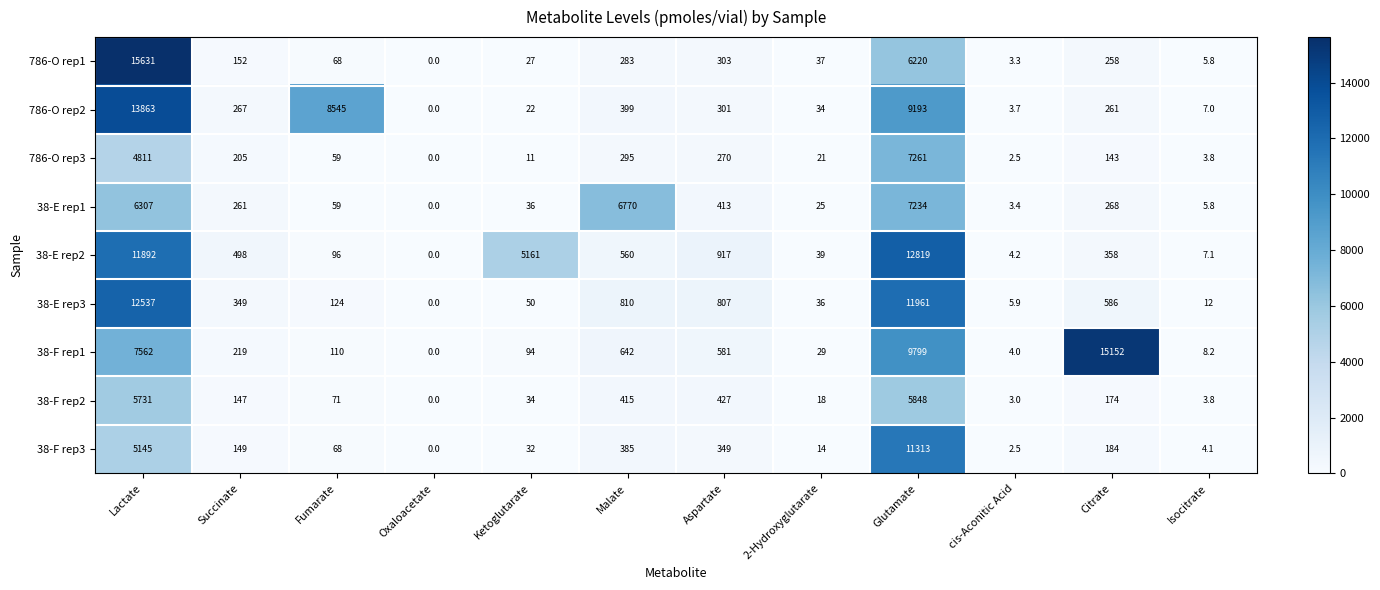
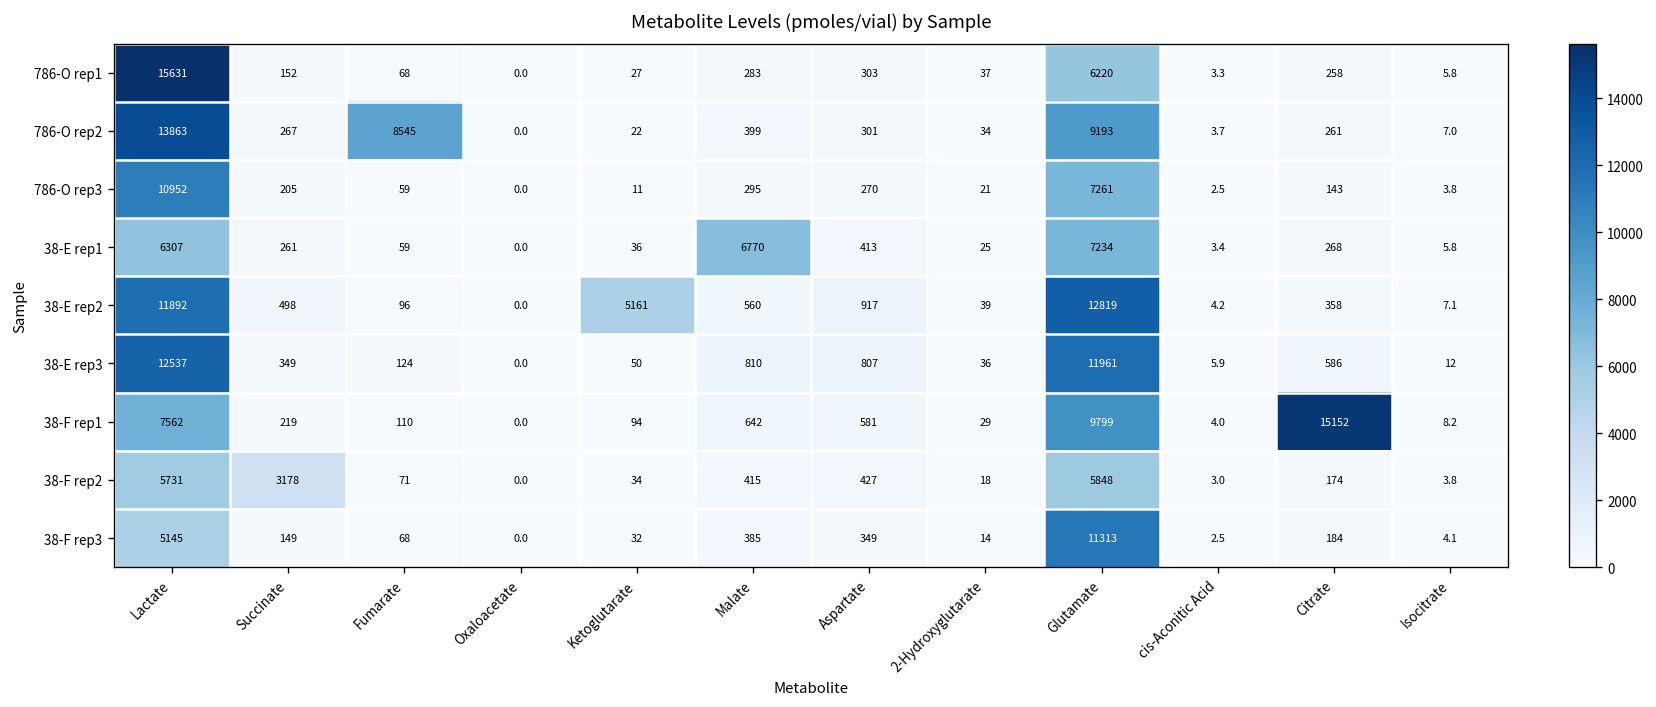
  {
    "786-O rep1": {
      "Lactate": 15631,
      "Succinate": 152,
      "Fumarate": 68,
      "Oxaloacetate": 0.0,
      "Ketoglutarate": 27,
      "Malate": 283,
      "Aspartate": 303,
      "2-Hydroxyglutarate": 37,
      "Glutamate": 6220,
      "cis-Aconitic Acid": 3.3,
      "Citrate": 258,
      "Isocitrate": 5.8
    },
    "786-O rep2": {
      "Lactate": 13863,
      "Succinate": 267,
      "Fumarate": 8545,
      "Oxaloacetate": 0.0,
      "Ketoglutarate": 22,
      "Malate": 399,
      "Aspartate": 301,
      "2-Hydroxyglutarate": 34,
      "Glutamate": 9193,
      "cis-Aconitic Acid": 3.7,
      "Citrate": 261,
      "Isocitrate": 7.0
    },
    "786-O rep3": {
-     "Lactate": 4811,
+     "Lactate": 10952,
      "Succinate": 205,
      "Fumarate": 59,
      "Oxaloacetate": 0.0,
      "Ketoglutarate": 11,
      "Malate": 295,
      "Aspartate": 270,
      "2-Hydroxyglutarate": 21,
      "Glutamate": 7261,
      "cis-Aconitic Acid": 2.5,
      "Citrate": 143,
      "Isocitrate": 3.8
    },
    "38-E rep1": {
      "Lactate": 6307,
      "Succinate": 261,
      "Fumarate": 59,
      "Oxaloacetate": 0.0,
      "Ketoglutarate": 36,
      "Malate": 6770,
      "Aspartate": 413,
      "2-Hydroxyglutarate": 25,
      "Glutamate": 7234,
      "cis-Aconitic Acid": 3.4,
      "Citrate": 268,
      "Isocitrate": 5.8
    },
    "38-E rep2": {
      "Lactate": 11892,
      "Succinate": 498,
      "Fumarate": 96,
      "Oxaloacetate": 0.0,
      "Ketoglutarate": 5161,
      "Malate": 560,
      "Aspartate": 917,
      "2-Hydroxyglutarate": 39,
      "Glutamate": 12819,
      "cis-Aconitic Acid": 4.2,
      "Citrate": 358,
      "Isocitrate": 7.1
    },
    "38-E rep3": {
      "Lactate": 12537,
      "Succinate": 349,
      "Fumarate": 124,
      "Oxaloacetate": 0.0,
      "Ketoglutarate": 50,
      "Malate": 810,
      "Aspartate": 807,
      "2-Hydroxyglutarate": 36,
      "Glutamate": 11961,
      "cis-Aconitic Acid": 5.9,
      "Citrate": 586,
      "Isocitrate": 12
    },
    "38-F rep1": {
      "Lactate": 7562,
      "Succinate": 219,
      "Fumarate": 110,
      "Oxaloacetate": 0.0,
      "Ketoglutarate": 94,
      "Malate": 642,
      "Aspartate": 581,
      "2-Hydroxyglutarate": 29,
      "Glutamate": 9799,
      "cis-Aconitic Acid": 4.0,
      "Citrate": 15152,
      "Isocitrate": 8.2
    },
    "38-F rep2": {
      "Lactate": 5731,
-     "Succinate": 147,
+     "Succinate": 3178,
      "Fumarate": 71,
      "Oxaloacetate": 0.0,
      "Ketoglutarate": 34,
      "Malate": 415,
      "Aspartate": 427,
      "2-Hydroxyglutarate": 18,
      "Glutamate": 5848,
      "cis-Aconitic Acid": 3.0,
      "Citrate": 174,
      "Isocitrate": 3.8
    },
    "38-F rep3": {
      "Lactate": 5145,
      "Succinate": 149,
      "Fumarate": 68,
      "Oxaloacetate": 0.0,
      "Ketoglutarate": 32,
      "Malate": 385,
      "Aspartate": 349,
      "2-Hydroxyglutarate": 14,
      "Glutamate": 11313,
      "cis-Aconitic Acid": 2.5,
      "Citrate": 184,
      "Isocitrate": 4.1
    }
  }
